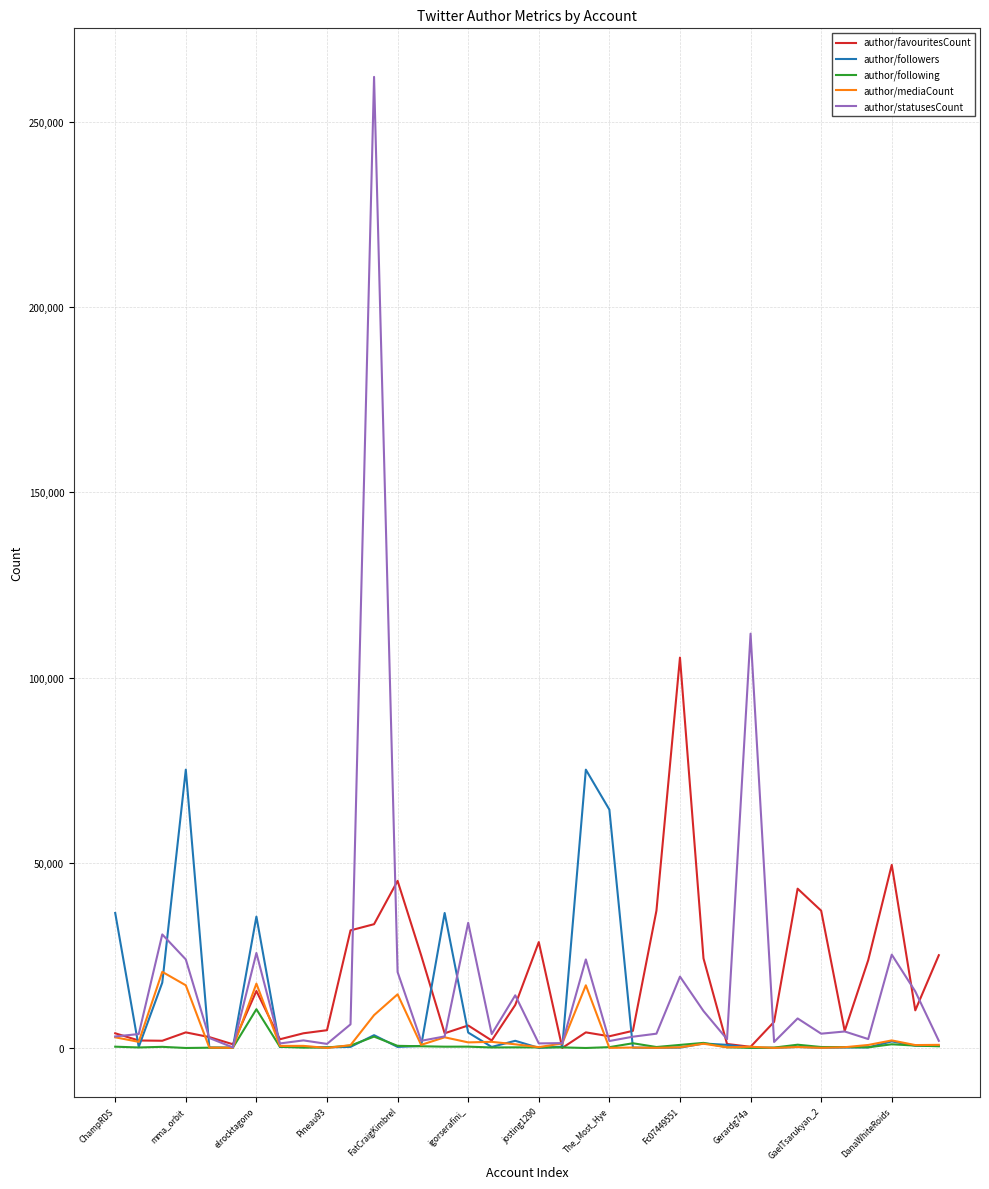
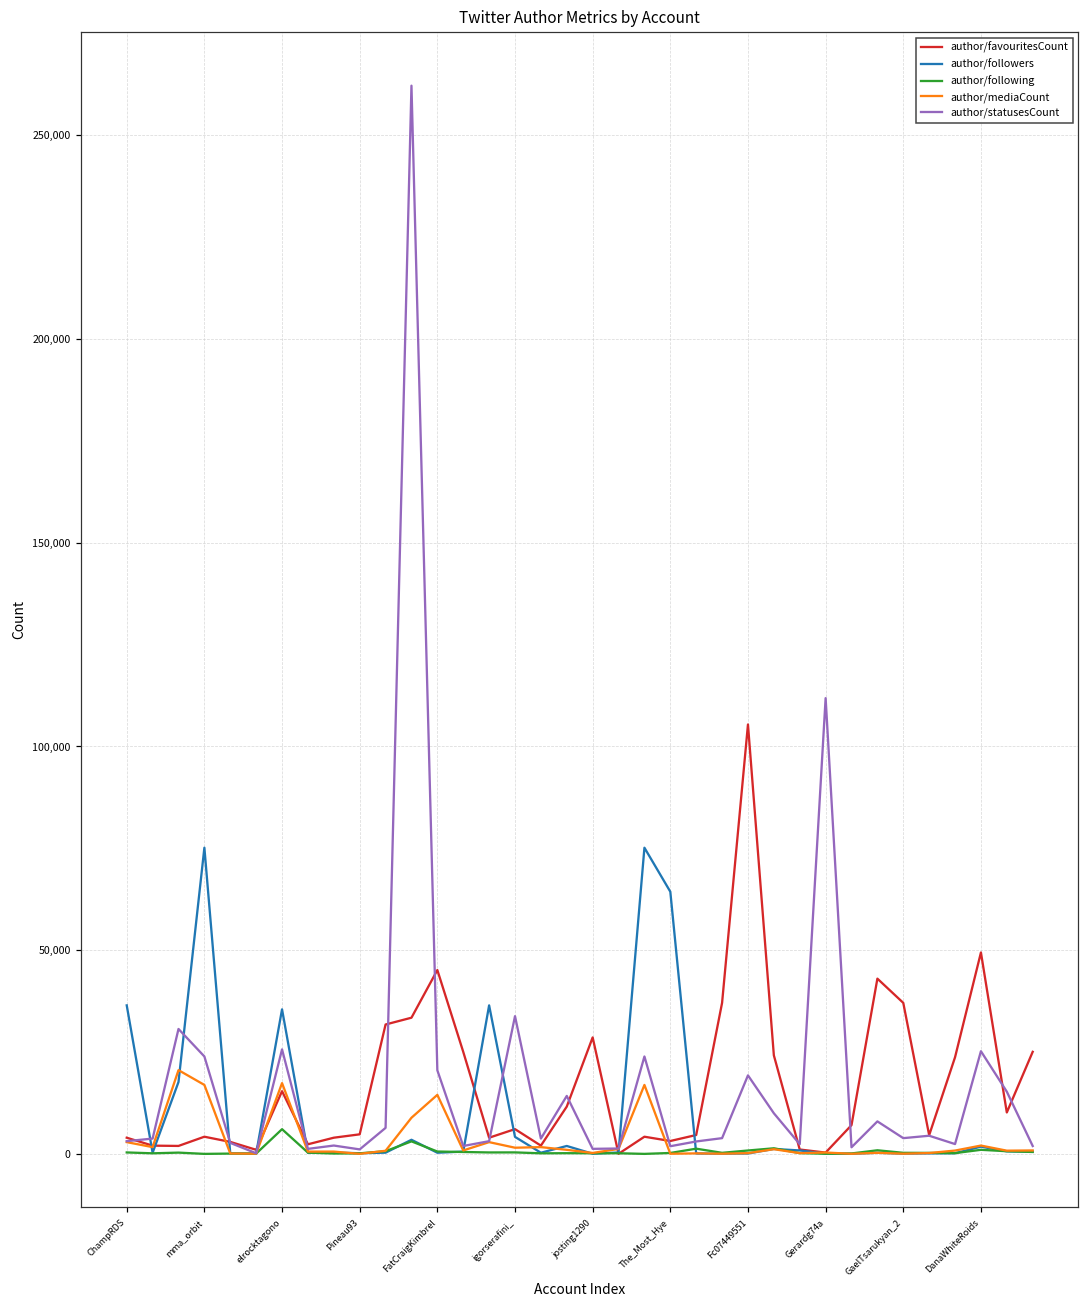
  {
    "author/favouritesCount": {
      "ChampRDS": "4,000",
      "mma_orbit": "4,000",
      "elrocktagono": "15,000",
      "Pineau93": "5,000",
      "FatCraigKimbrel": "45,000",
      "igorserafini_": "6,000",
      "josting1290": "29,000",
      "The_Most_Hye": "3,000",
      "Fc07449551": "105,000",
      "GaelTsarukyan_2": "37,000",
      "DanaWhiteRoids": "49,000"
    },
    "author/followers": {
      "ChampRDS": "36,000",
      "mma_orbit": "75,000",
      "elrocktagono": "35,000",
      "igorserafini_": "4,000",
      "The_Most_Hye": "64,000"
    },
    "author/following": {
      "ChampRDS": "0",
      "mma_orbit": "0",
-     "elrocktagono": "10,000",
+     "elrocktagono": "6,000",
      "igorserafini_": "0",
      "DanaWhiteRoids": "1,000"
    },
    "author/mediaCount": {
      "mma_orbit": "17,000",
      "elrocktagono": "17,000",
      "FatCraigKimbrel": "14,000",
      "igorserafini_": "2,000"
    },
    "author/statusesCount": {
      "mma_orbit": "24,000",
      "elrocktagono": "26,000",
      "Pineau93": "1,000",
      "FatCraigKimbrel": "21,000",
      "igorserafini_": "34,000",
      "josting1290": "1,000",
      "The_Most_Hye": "2,000",
      "Fc07449551": "19,000",
      "Gerardg74a": "112,000",
      "GaelTsarukyan_2": "4,000",
      "DanaWhiteRoids": "25,000"
    }
  }
